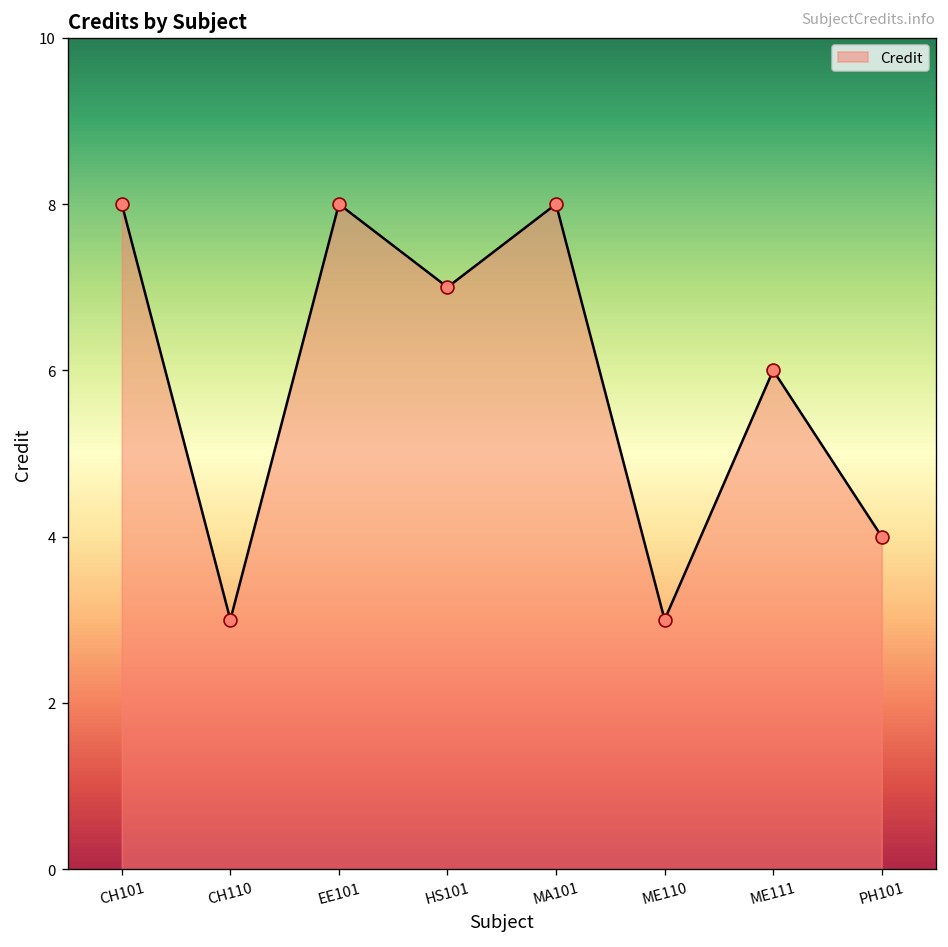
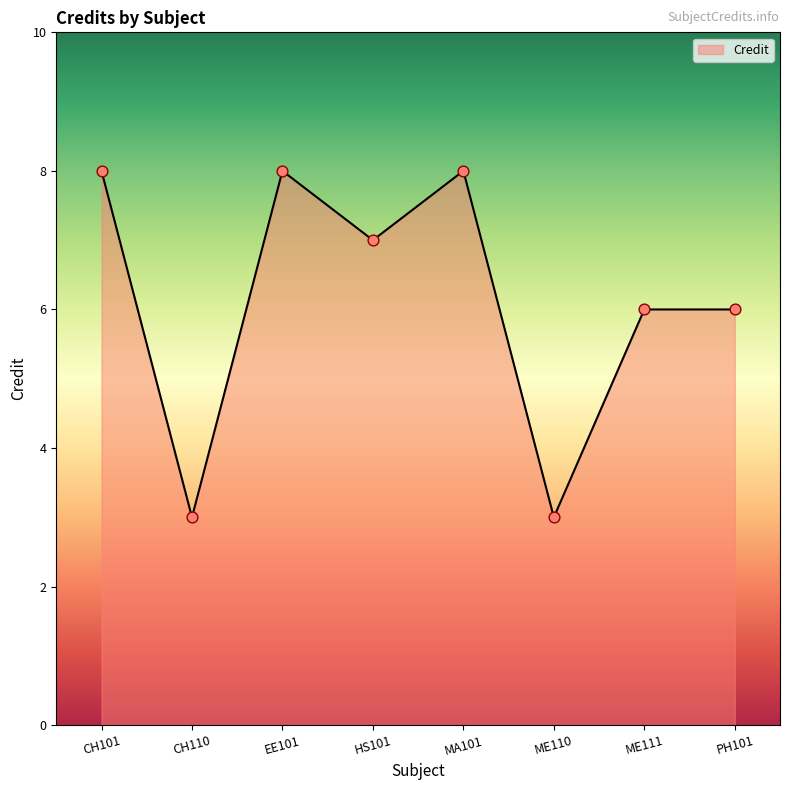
  {
    "CH101": 8,
    "CH110": 3,
    "EE101": 8,
    "HS101": 7,
    "MA101": 8,
    "ME110": 3,
    "ME111": 6,
-   "PH101": 4
+   "PH101": 6
  }
